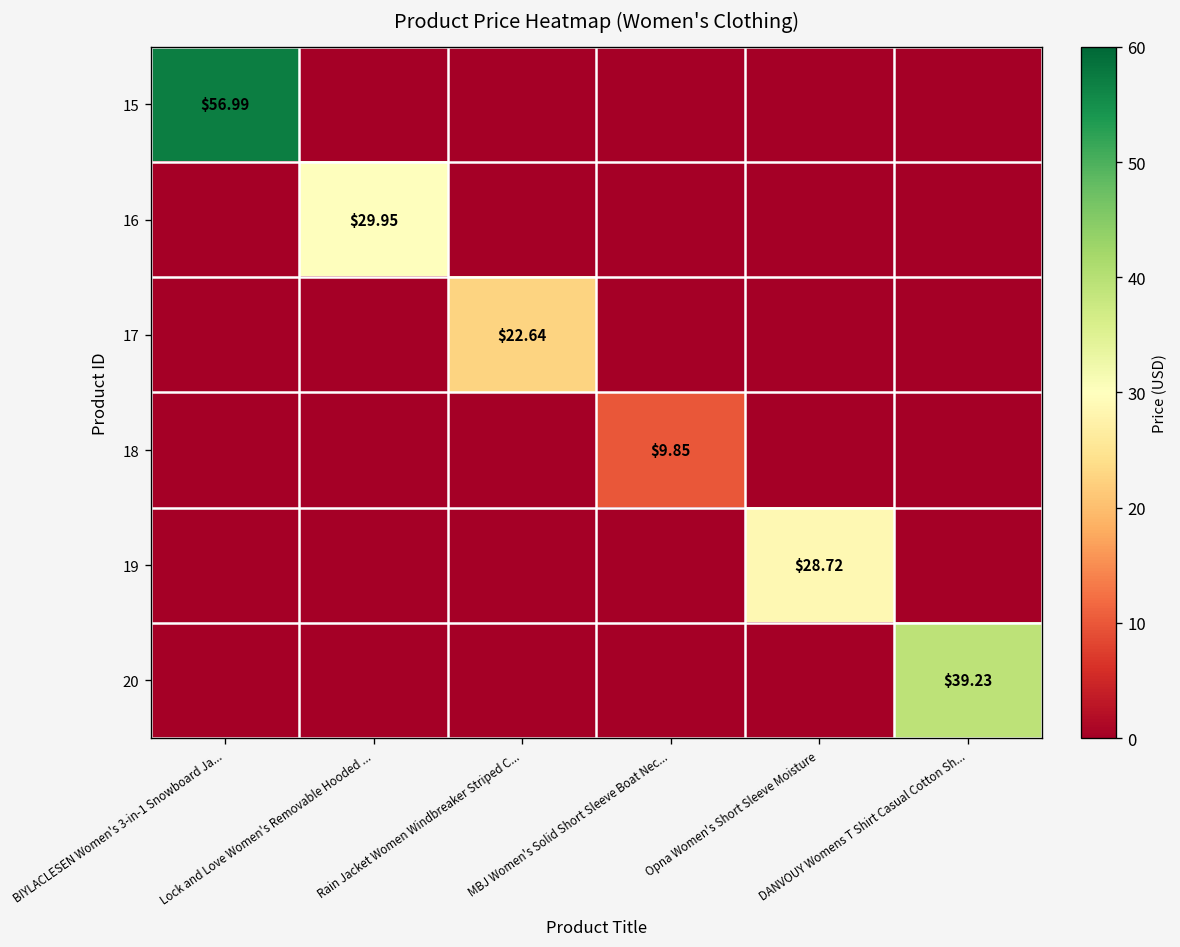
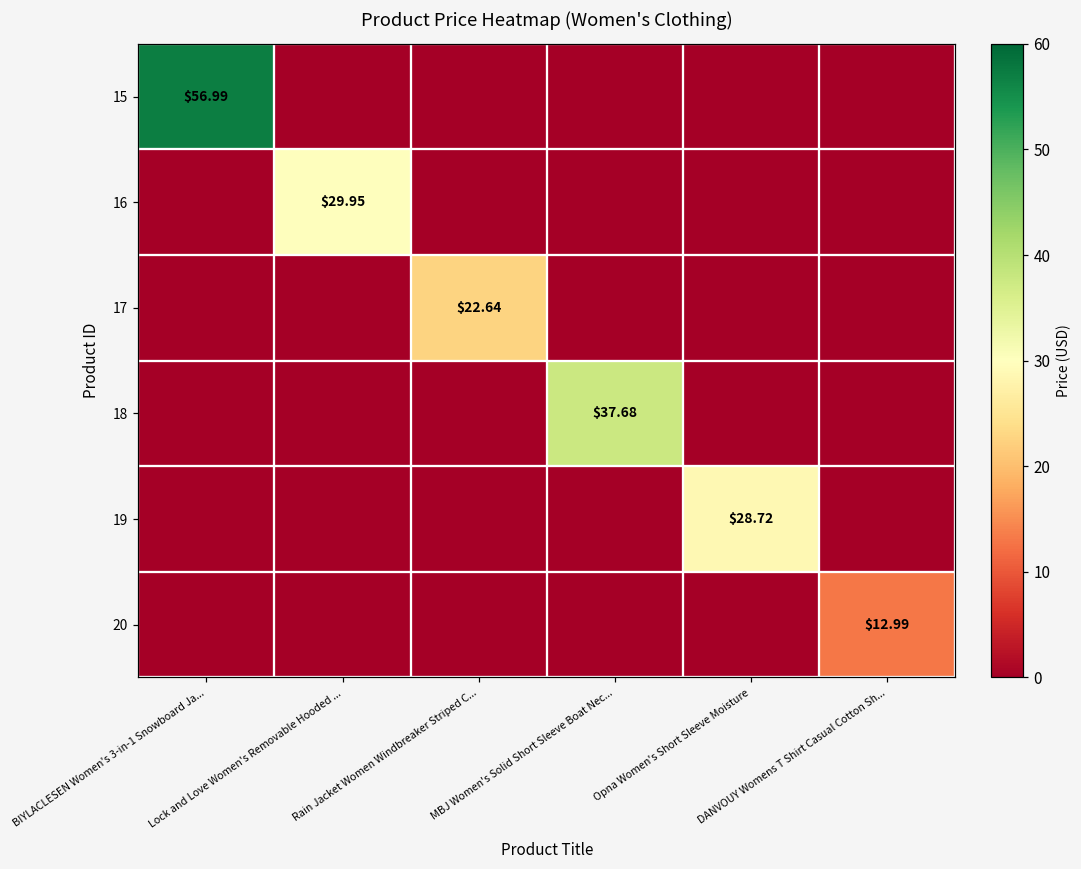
  {
    "15": {
      "BIYLACLESEN Women's 3-in-1 Snowboard Ja...": "$56.99"
    },
    "16": {
      "Lock and Love Women's Removable Hooded ...": "$29.95"
    },
    "17": {
      "Rain Jacket Women Windbreaker Striped C...": "$22.64"
    },
    "18": {
-     "MBJ Women's Solid Short Sleeve Boat Nec...": "$9.85"
+     "MBJ Women's Solid Short Sleeve Boat Nec...": "$37.68"
    },
    "19": {
      "Opna Women's Short Sleeve Moisture": "$28.72"
    },
    "20": {
-     "DANVOUY Womens T Shirt Casual Cotton Sh...": "$39.23"
+     "DANVOUY Womens T Shirt Casual Cotton Sh...": "$12.99"
    }
  }
